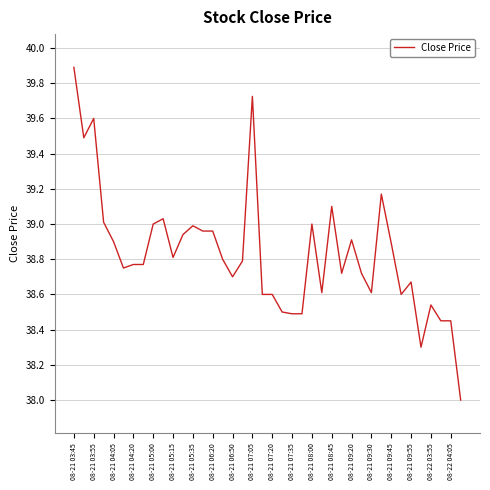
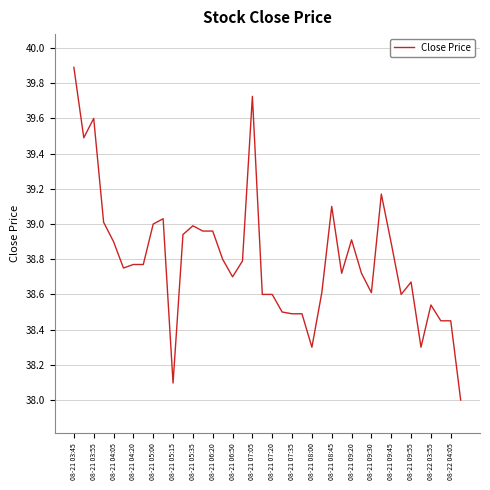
  {
    "08-21 03:45": 39.89,
    "08-21 03:55": 39.60,
    "08-21 04:05": 38.90,
    "08-21 04:20": 38.77,
    "08-21 05:00": 39.00,
-   "08-21 05:15": 38.81,
+   "08-21 05:15": 38.10,
    "08-21 05:35": 38.99,
    "08-21 06:20": 38.96,
    "08-21 06:50": 38.70,
    "08-21 07:05": 39.73,
    "08-21 07:20": 38.60,
    "08-21 07:35": 38.49,
-   "08-21 08:00": 39.0,
+   "08-21 08:00": 38.3,
    "08-21 08:45": 39.10,
    "08-21 09:20": 38.91,
    "08-21 09:30": 38.61,
    "08-21 09:45": 38.89,
    "08-21 09:55": 38.67,
    "08-22 03:55": 38.54,
    "08-22 04:05": 38.45
  }
